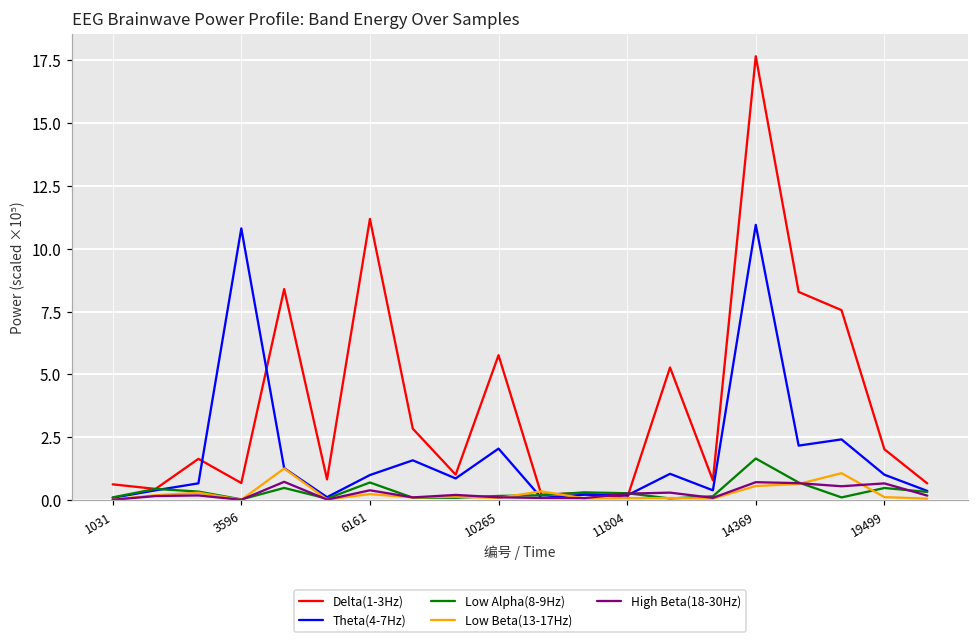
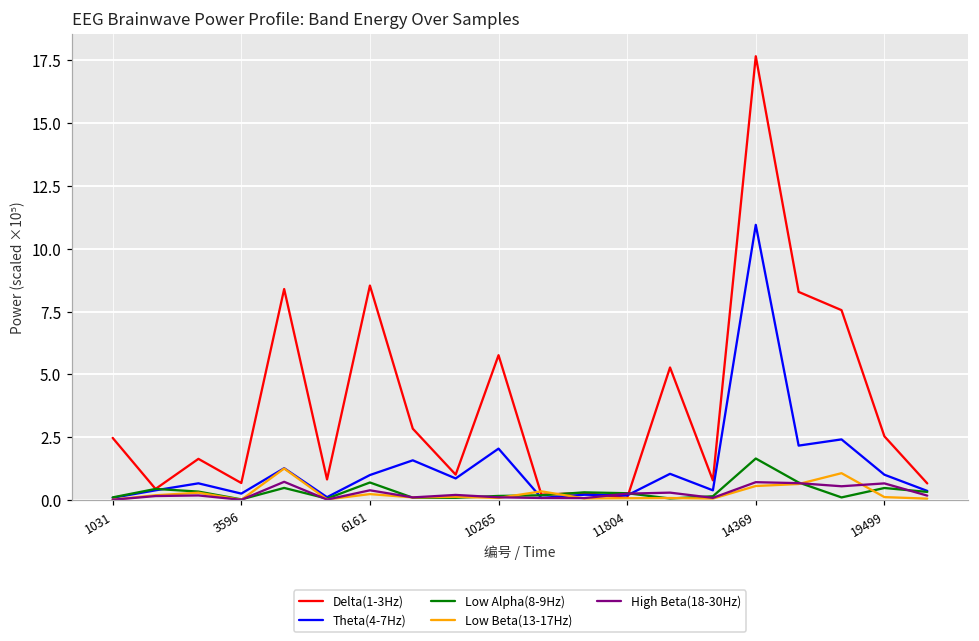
  {
    "Delta(1-3Hz)": {
-     "1031": 0.6,
+     "1031": 2.5,
      "3596": 0.7,
-     "6161": 11.2,
+     "6161": 8.5,
      "10265": 5.8,
      "14369": 17.7,
-     "19499": 2.0
+     "19499": 2.5
    },
    "Theta(4-7Hz)": {
-     "3596": 10.8,
+     "3596": 0.3,
      "6161": 1.0,
      "10265": 2.0,
      "14369": 11.0,
      "19499": 1.0
    },
    "Low Alpha(8-9Hz)": {
      "6161": 0.7,
      "14369": 1.7,
      "19499": 0.5
    },
    "Low Beta(13-17Hz)": {
      "6161": 0.2,
      "14369": 0.6,
      "19499": 0.1
    },
    "High Beta(18-30Hz)": {
      "6161": 0.4,
      "14369": 0.7,
      "19499": 0.7
    }
  }
